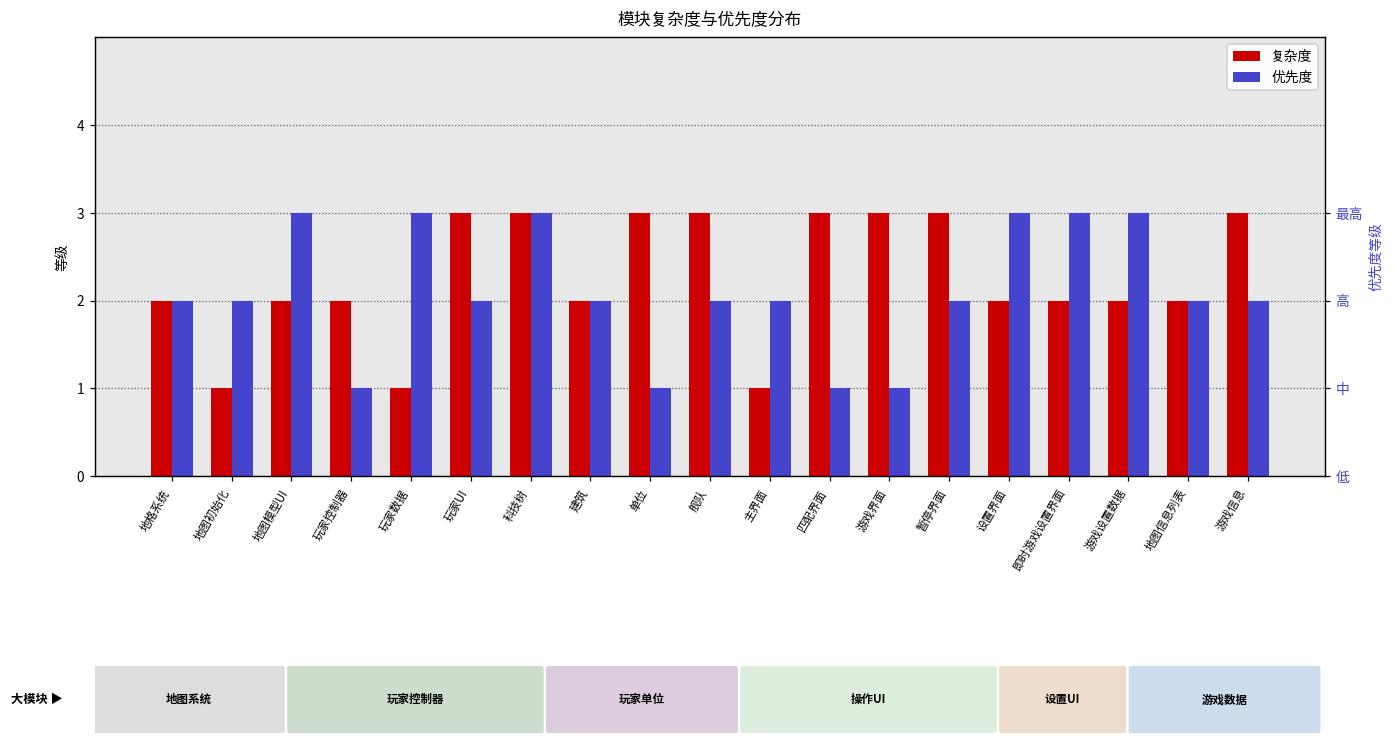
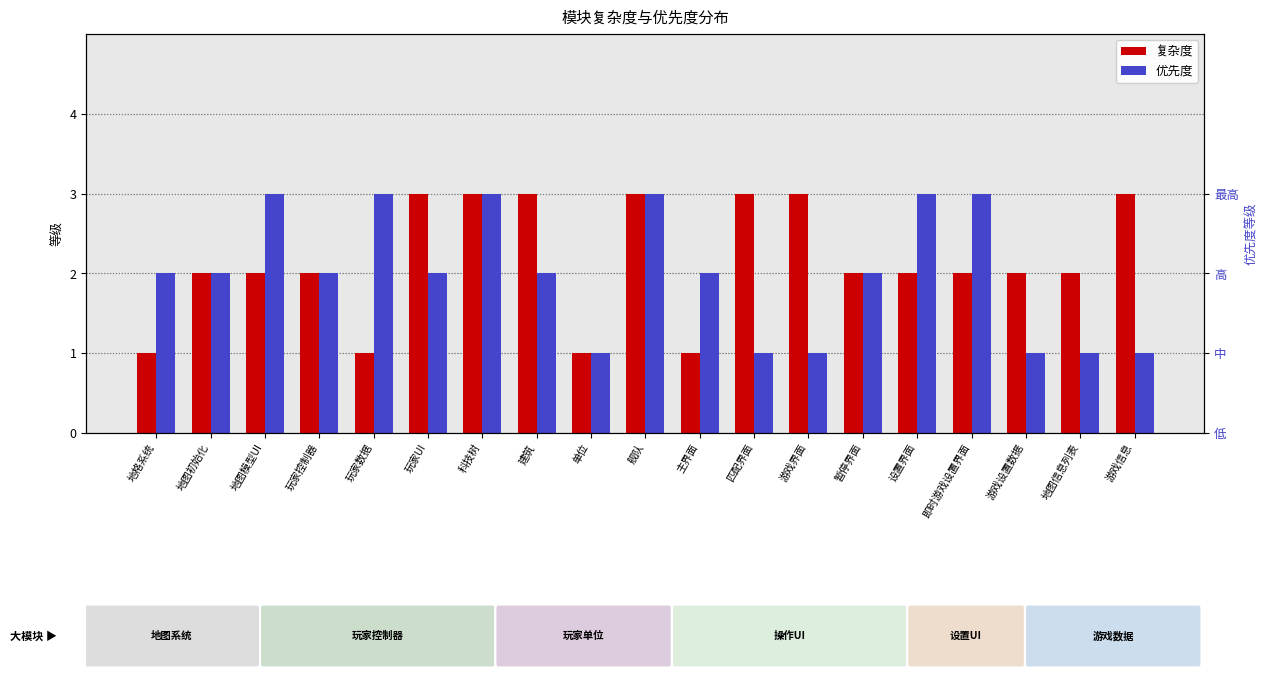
  {
    "复杂度": {
-     "地格系统": 2,
-     "地图初始化": 1,
+     "地格系统": 1,
+     "地图初始化": 2,
      "地图模型UI": 2,
      "玩家控制器": 2,
      "玩家数据": 1,
      "玩家UI": 3,
      "科技树": 3,
-     "建筑": 2,
-     "单位": 3,
+     "建筑": 3,
+     "单位": 1,
      "舰队": 3,
      "主界面": 1,
      "匹配界面": 3,
      "游戏界面": 3,
-     "暂停界面": 3,
+     "暂停界面": 2,
      "设置界面": 2,
      "即时游戏设置界面": 2,
      "游戏设置数据": 2,
      "地图信息列表": 2,
      "游戏信息": 3
    },
    "优先度": {
      "地格系统": 2,
      "地图初始化": 2,
      "地图模型UI": 3,
-     "玩家控制器": 1,
+     "玩家控制器": 2,
      "玩家数据": 3,
      "玩家UI": 2,
      "科技树": 3,
      "建筑": 2,
      "单位": 1,
-     "舰队": 2,
+     "舰队": 3,
      "主界面": 2,
      "匹配界面": 1,
      "游戏界面": 1,
      "暂停界面": 2,
      "设置界面": 3,
      "即时游戏设置界面": 3,
-     "游戏设置数据": 3,
-     "地图信息列表": 2,
-     "游戏信息": 2
+     "游戏设置数据": 1,
+     "地图信息列表": 1,
+     "游戏信息": 1
    }
  }
